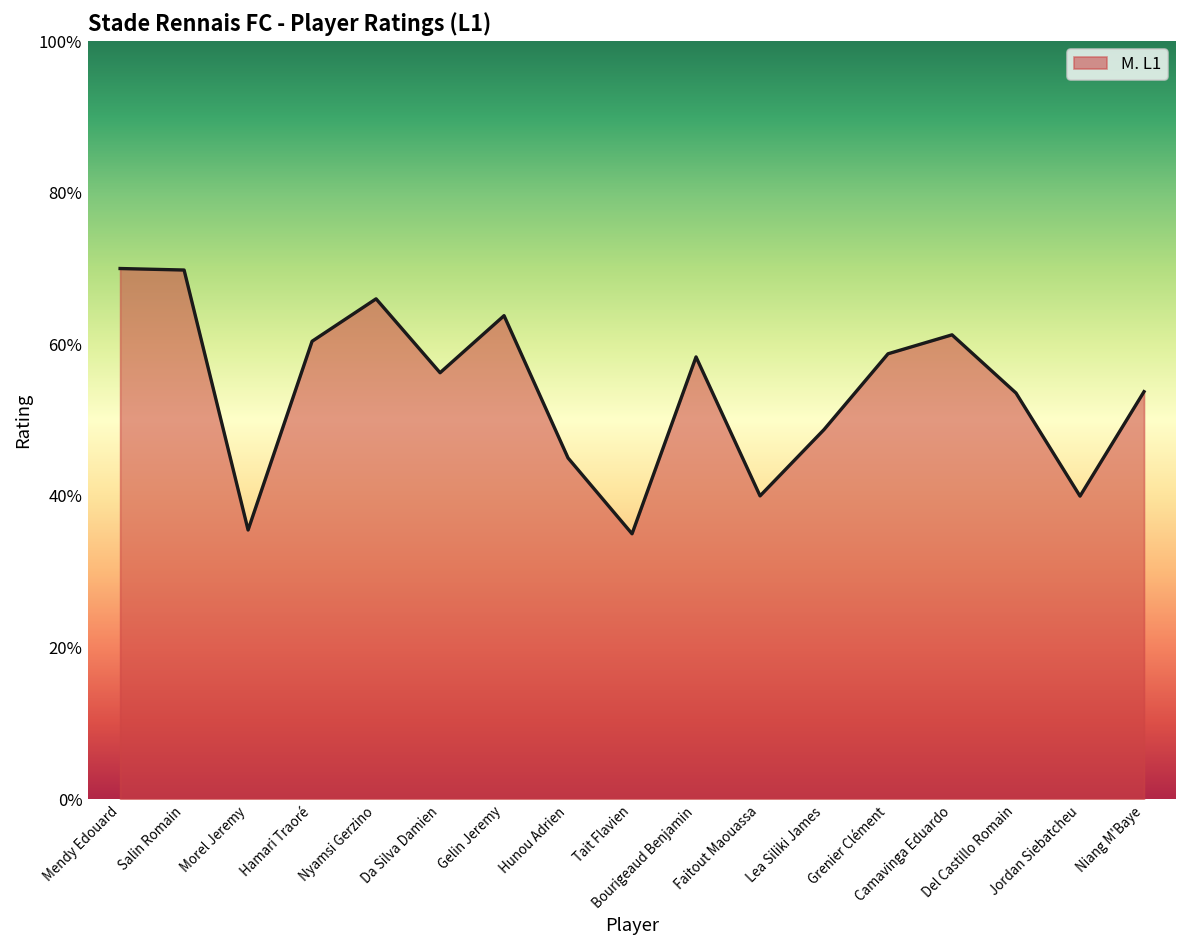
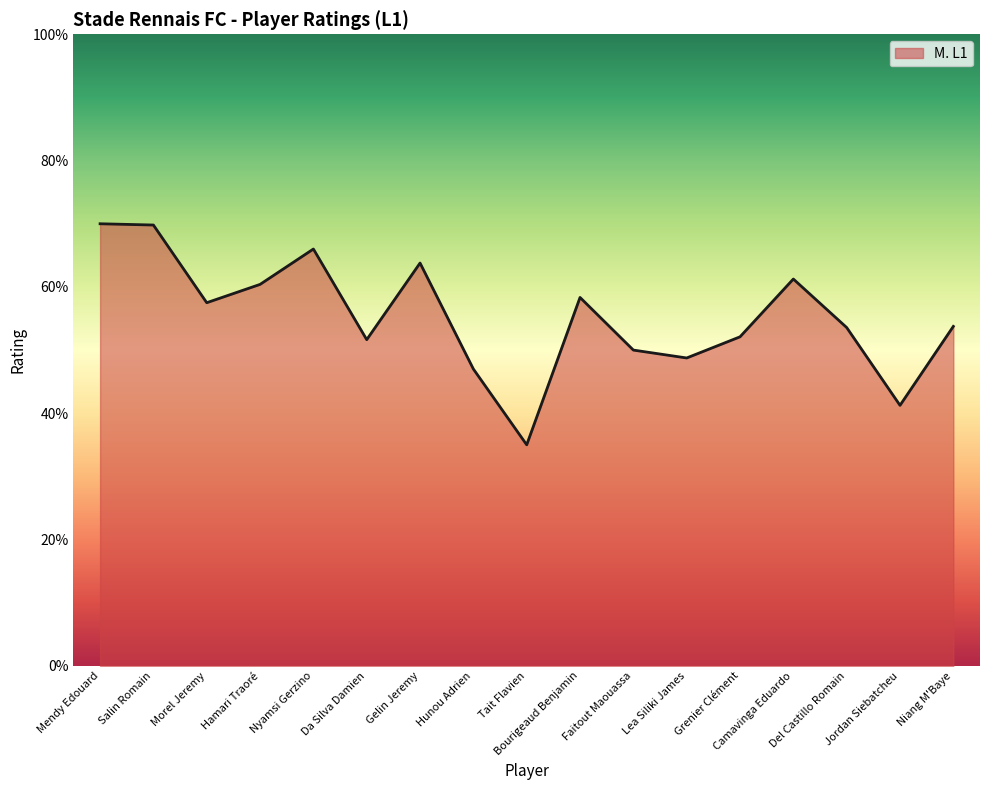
  {
    "Mendy Edouard": "70%",
    "Salin Romain": "70%",
-   "Morel Jeremy": "36%",
+   "Morel Jeremy": "58%",
    "Hamari Traoré": "60%",
    "Nyamsi Gerzino": "66%",
-   "Da Silva Damien": "56%",
+   "Da Silva Damien": "52%",
    "Gelin Jeremy": "64%",
-   "Hunou Adrien": "45%",
+   "Hunou Adrien": "47%",
    "Tait Flavien": "35%",
    "Bourigeaud Benjamin": "58%",
-   "Faitout Maouassa": "40%",
+   "Faitout Maouassa": "50%",
    "Lea Siliki James": "49%",
-   "Grenier Clément": "59%",
+   "Grenier Clément": "52%",
    "Camavinga Eduardo": "61%",
    "Del Castillo Romain": "54%",
-   "Jordan Siebatcheu": "40%",
+   "Jordan Siebatcheu": "41%",
    "Niang M'Baye": "54%"
  }
